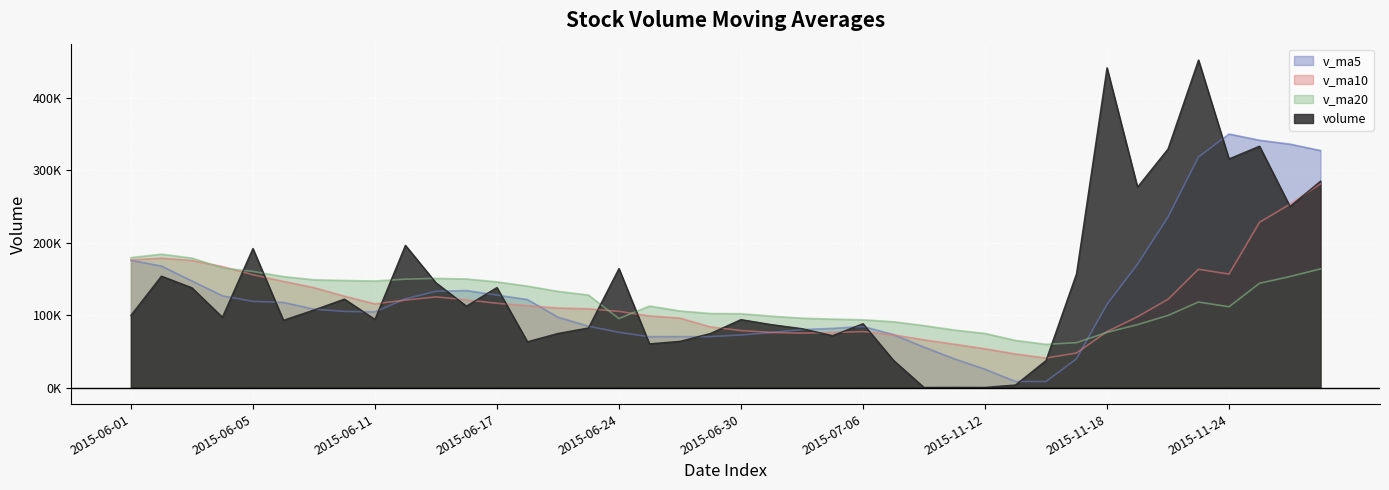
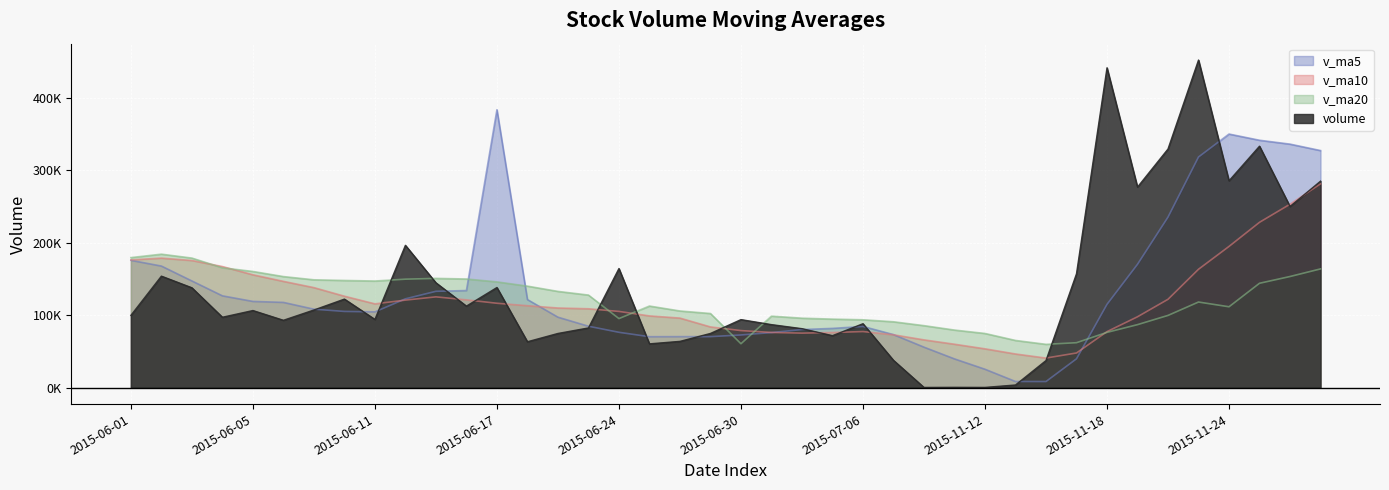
  {
    "v_ma5": {
      "2015-06-05": 120000,
      "2015-06-11": 100000,
-     "2015-06-17": 130000,
+     "2015-06-17": 380000,
      "2015-06-24": 80000,
      "2015-06-30": 70000,
      "2015-07-06": 80000,
      "2015-11-12": 30000,
      "2015-11-18": 110000,
      "2015-11-24": 350000
    },
    "v_ma10": {
      "2015-06-05": 160000,
      "2015-06-11": 120000,
      "2015-06-17": 120000,
      "2015-06-24": 110000,
      "2015-06-30": 80000,
      "2015-07-06": 80000,
      "2015-11-12": 50000,
-     "2015-11-24": 160000
+     "2015-11-24": 190000
    },
    "v_ma20": {
      "2015-06-05": 160000,
      "2015-06-11": 150000,
      "2015-06-17": 150000,
      "2015-06-24": 100000,
-     "2015-06-30": 100000,
+     "2015-06-30": 60000,
      "2015-07-06": 90000,
      "2015-11-12": 70000,
      "2015-11-24": 110000
    },
    "volume": {
      "2015-06-01": 100000,
-     "2015-06-05": 190000,
+     "2015-06-05": 110000,
      "2015-06-11": 90000,
      "2015-06-17": 140000,
      "2015-06-24": 160000,
      "2015-06-30": 90000,
      "2015-07-06": 90000,
      "2015-11-12": 0,
      "2015-11-18": 440000,
-     "2015-11-24": 320000
+     "2015-11-24": 290000
    }
  }
